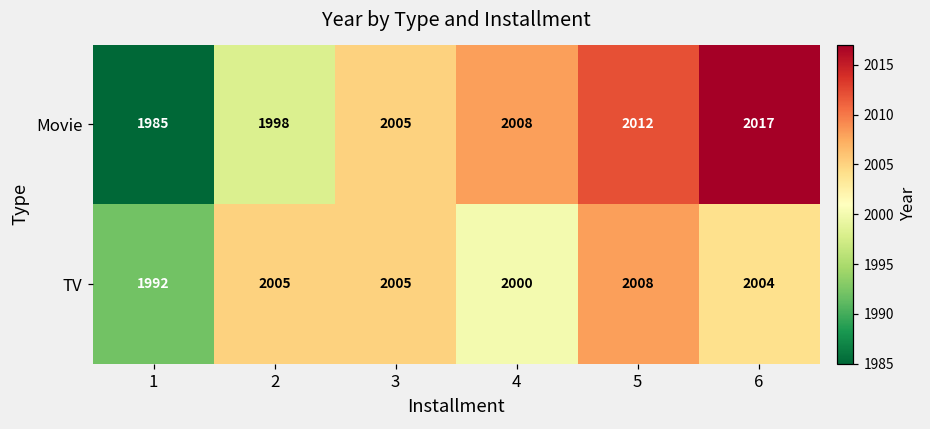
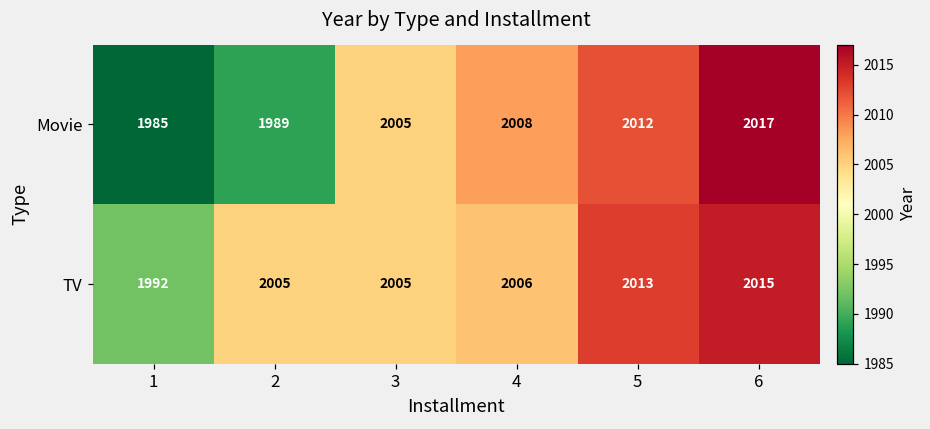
  {
    "Movie": {
      "1": 1985,
-     "2": 1998,
+     "2": 1989,
      "3": 2005,
      "4": 2008,
      "5": 2012,
      "6": 2017
    },
    "TV": {
      "1": 1992,
      "2": 2005,
      "3": 2005,
-     "4": 2000,
-     "5": 2008,
-     "6": 2004
+     "4": 2006,
+     "5": 2013,
+     "6": 2015
    }
  }
